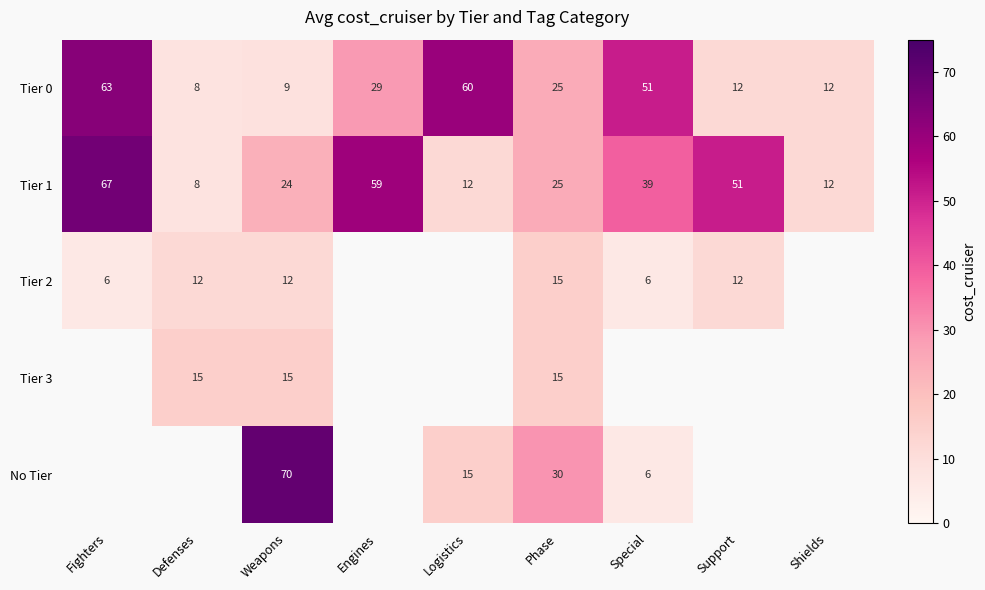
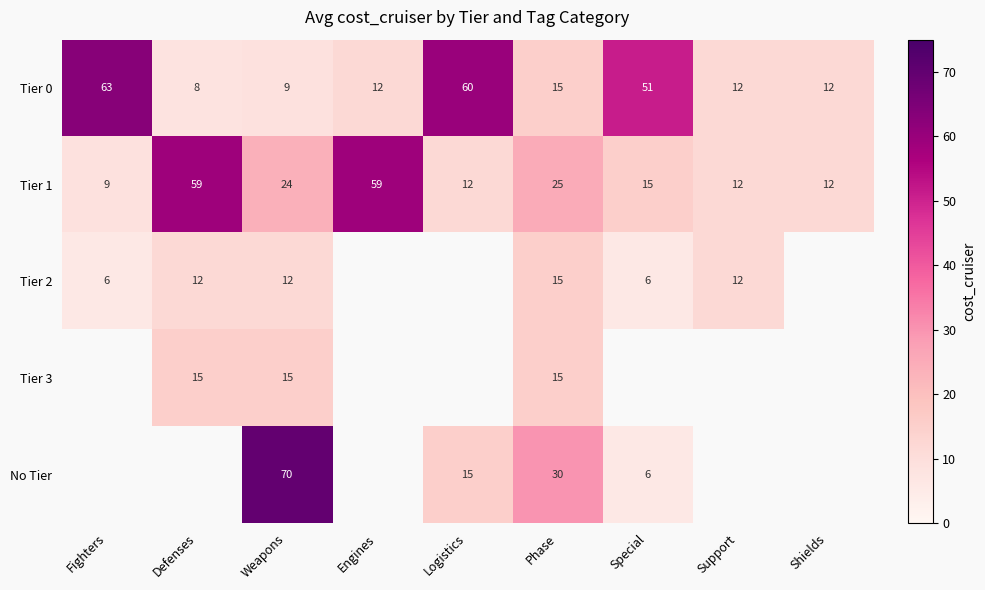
  {
    "Tier 0": {
      "Fighters": 63,
      "Defenses": 8,
      "Weapons": 9,
-     "Engines": 29,
+     "Engines": 12,
      "Logistics": 60,
-     "Phase": 25,
+     "Phase": 15,
      "Special": 51,
      "Support": 12,
      "Shields": 12
    },
    "Tier 1": {
-     "Fighters": 67,
-     "Defenses": 8,
+     "Fighters": 9,
+     "Defenses": 59,
      "Weapons": 24,
      "Engines": 59,
      "Logistics": 12,
      "Phase": 25,
-     "Special": 39,
-     "Support": 51,
+     "Special": 15,
+     "Support": 12,
      "Shields": 12
    },
    "Tier 2": {
      "Fighters": 6,
      "Defenses": 12,
      "Weapons": 12,
      "Phase": 15,
      "Special": 6,
      "Support": 12
    },
    "Tier 3": {
      "Defenses": 15,
      "Weapons": 15,
      "Phase": 15
    },
    "No Tier": {
      "Weapons": 70,
      "Logistics": 15,
      "Phase": 30,
      "Special": 6
    }
  }
